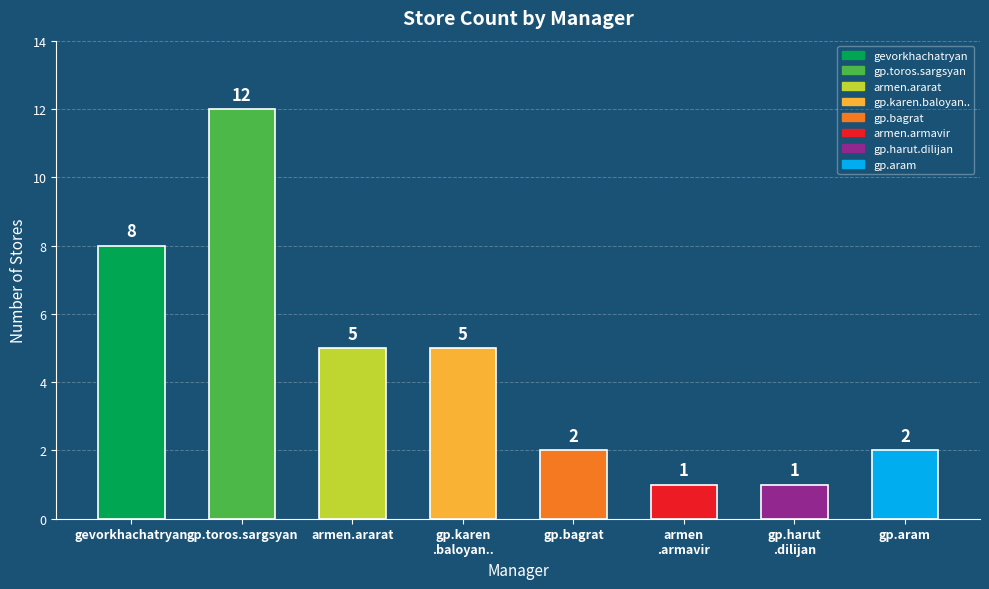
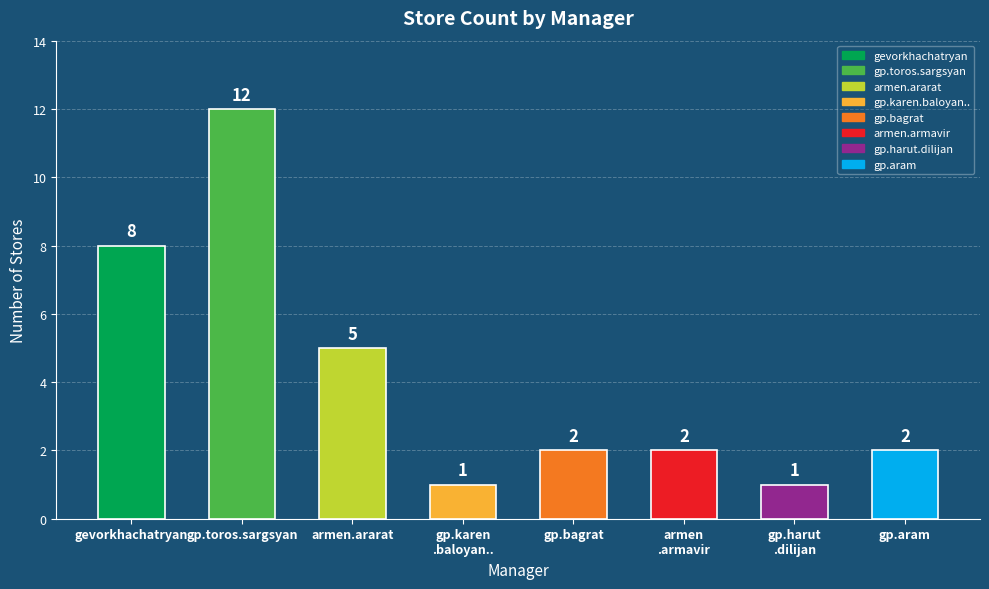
  {
    "gevorkhachatryan": 8,
    "gp.toros.sargsyan": 12,
    "armen.ararat": 5,
-   "gp.karen .baloyan..": 5,
+   "gp.karen .baloyan..": 1,
    "gp.bagrat": 2,
-   "armen .armavir": 1,
+   "armen .armavir": 2,
    "gp.harut .dilijan": 1,
    "gp.aram": 2
  }
